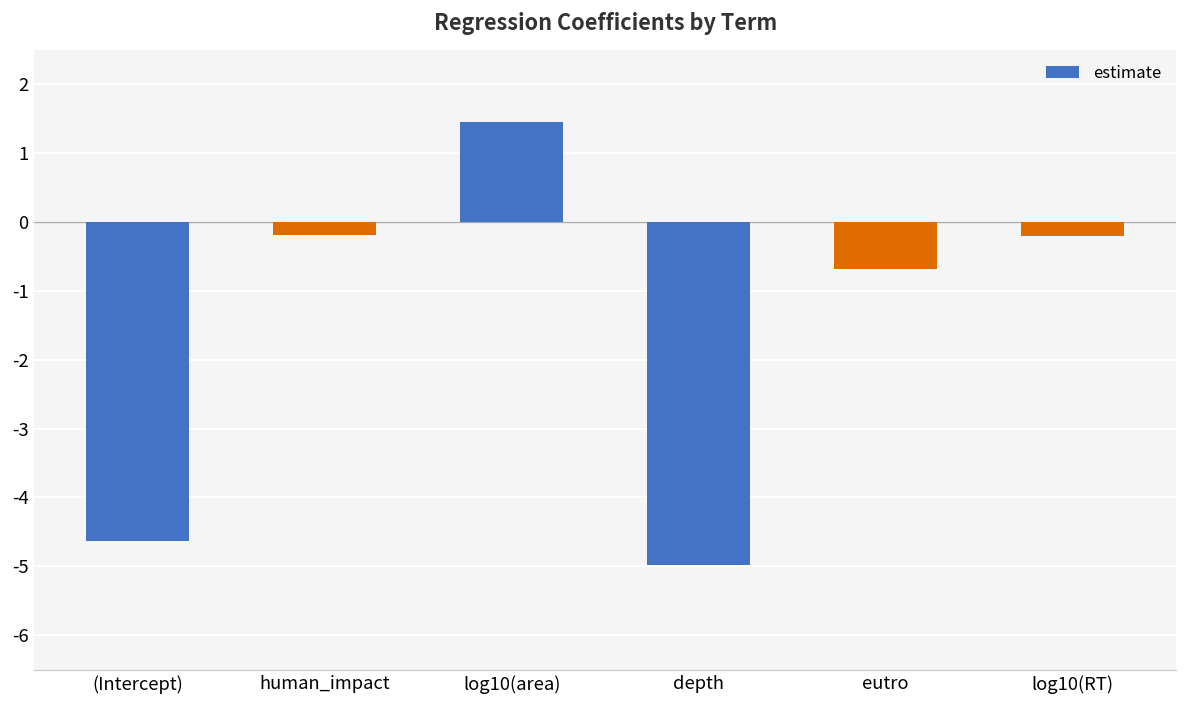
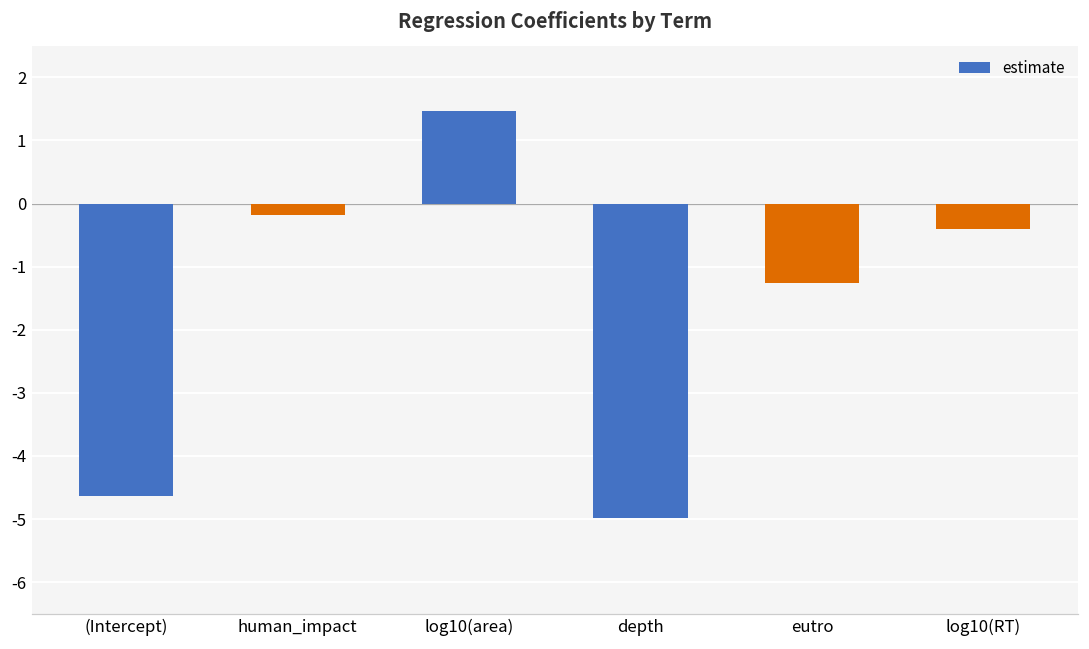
  {
    "(Intercept)": -4.6,
    "human_impact": -0.2,
    "log10(area)": 1.5,
    "depth": -5.0,
-   "eutro": -0.7,
-   "log10(RT)": -0.2
+   "eutro": -1.3,
+   "log10(RT)": -0.4
  }
